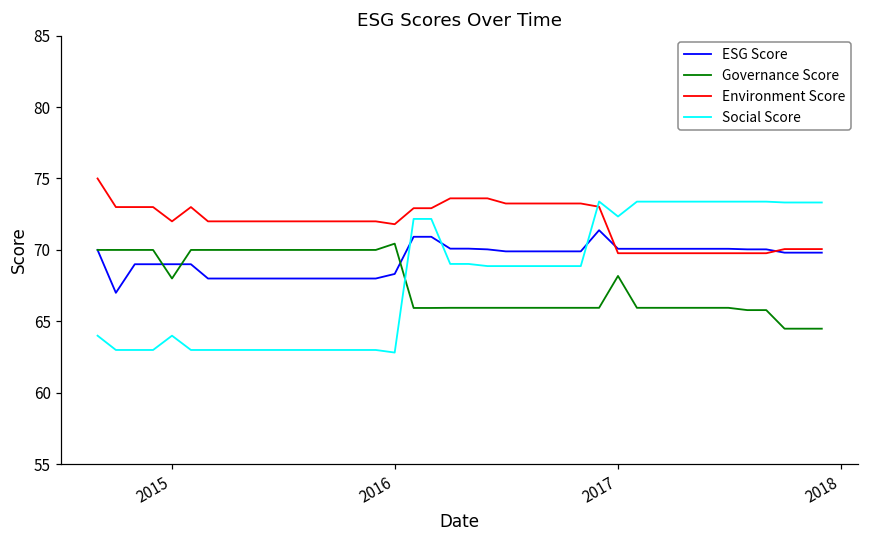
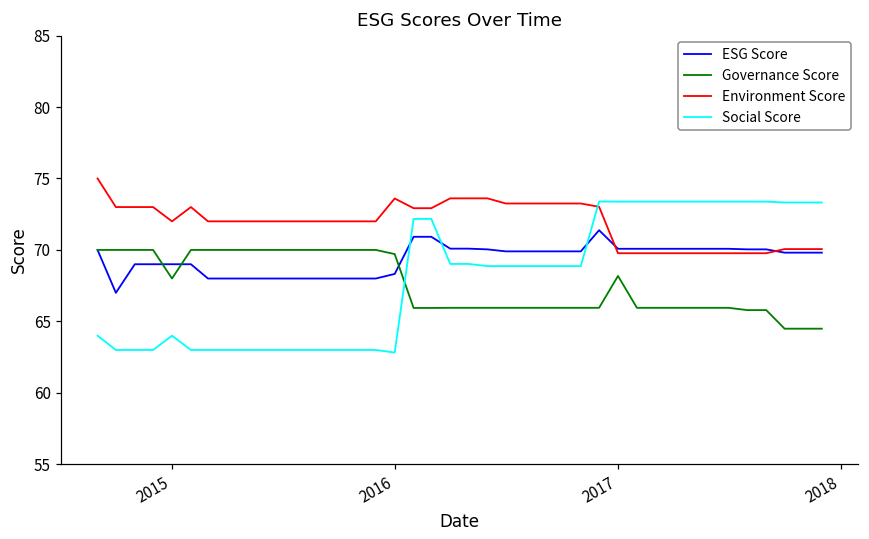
  {
    "ESG Score": {
      "2015": 69.0,
      "2016": 68.3,
      "2017": 70.1
    },
    "Governance Score": {
      "2015": 68.0,
-     "2016": 70.4,
+     "2016": 69.7,
      "2017": 68.2
    },
    "Environment Score": {
      "2015": 72.0,
-     "2016": 71.8,
+     "2016": 73.6,
      "2017": 69.8
    },
    "Social Score": {
      "2015": 64.0,
      "2016": 62.8,
-     "2017": 72.3
+     "2017": 73.4
    }
  }
